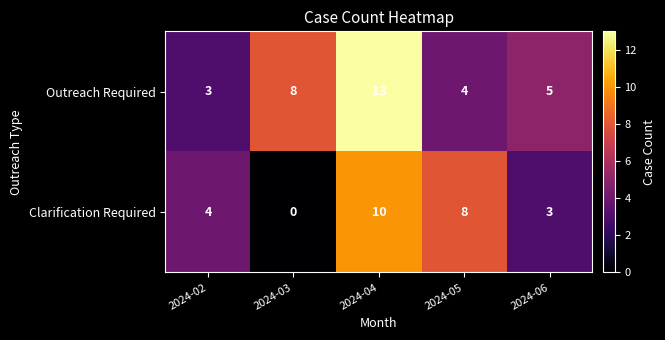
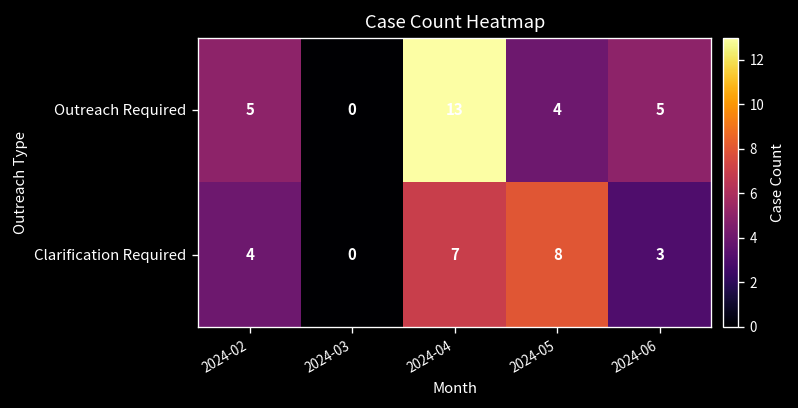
  {
    "Outreach Required": {
-     "2024-02": 3,
-     "2024-03": 8,
+     "2024-02": 5,
+     "2024-03": 0,
      "2024-04": 13,
      "2024-05": 4,
      "2024-06": 5
    },
    "Clarification Required": {
      "2024-02": 4,
      "2024-03": 0,
-     "2024-04": 10,
+     "2024-04": 7,
      "2024-05": 8,
      "2024-06": 3
    }
  }
